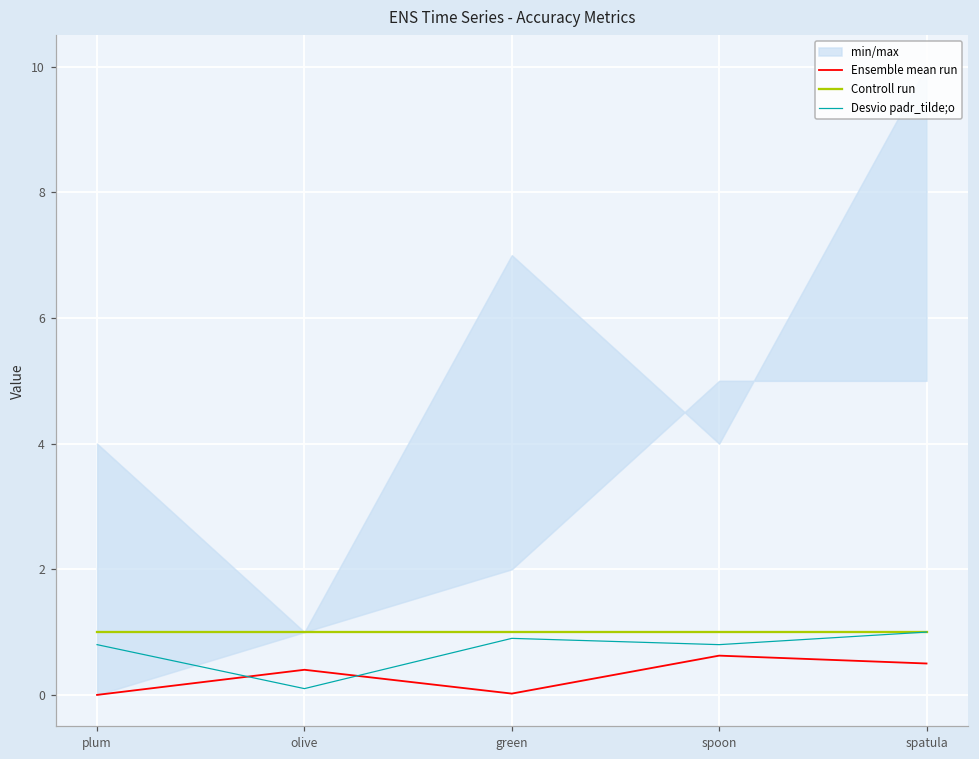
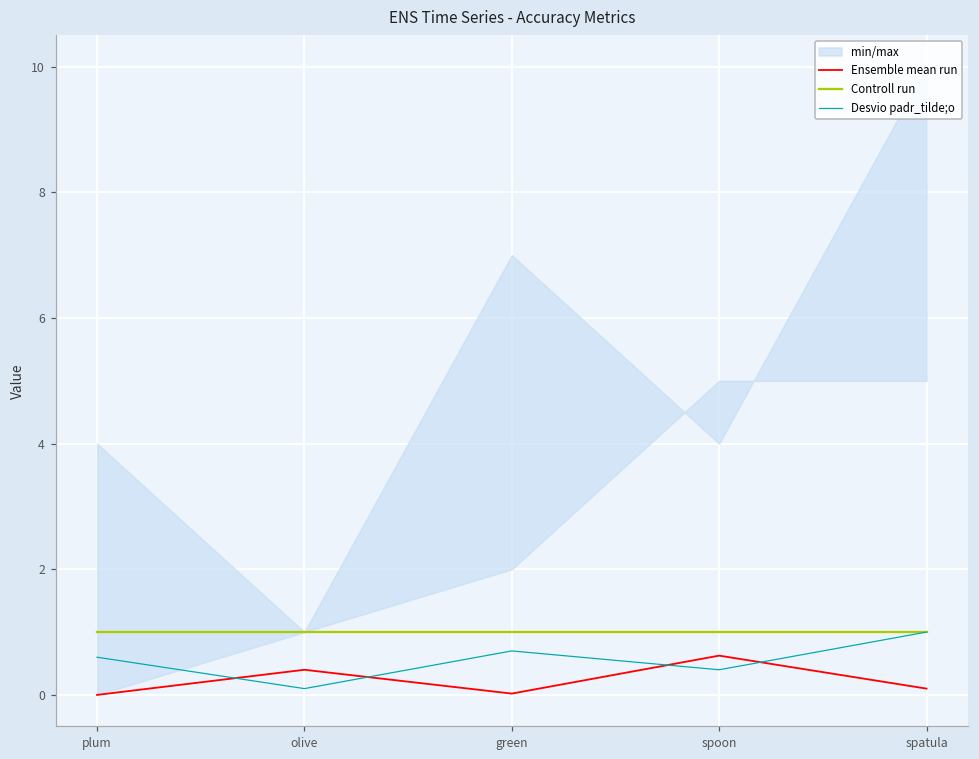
  {
    "Ensemble mean run": {
      "plum": 0.0,
      "olive": 0.4,
      "green": 0.0,
      "spoon": 0.6,
-     "spatula": 0.5
+     "spatula": 0.1
    },
    "Controll run": {
      "plum": 1.0,
      "green": 1.0,
      "spoon": 1.0
    },
    "Desvio padr_tilde;o": {
-     "plum": 0.8,
+     "plum": 0.6,
      "olive": 0.1,
-     "green": 0.9,
-     "spoon": 0.8
+     "green": 0.7,
+     "spoon": 0.4
    }
  }
